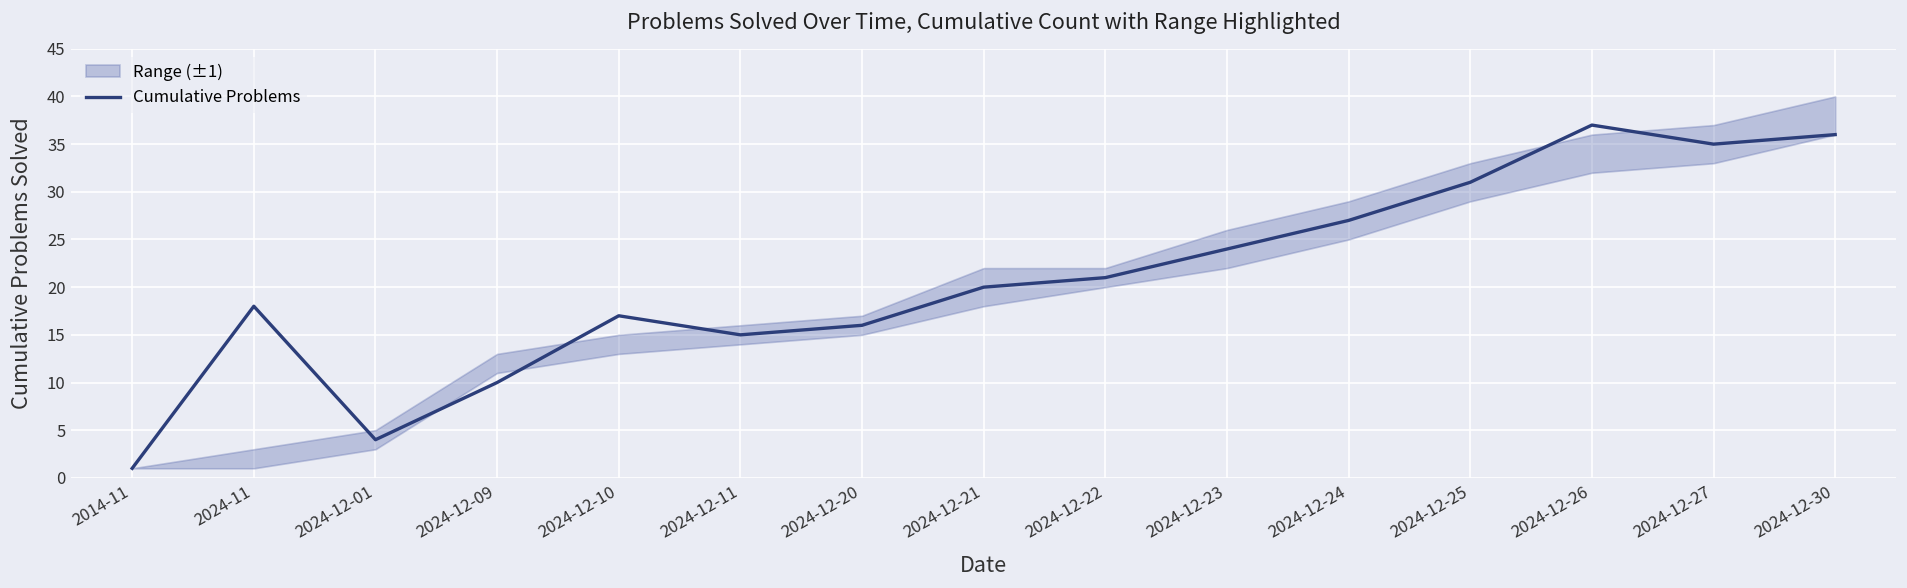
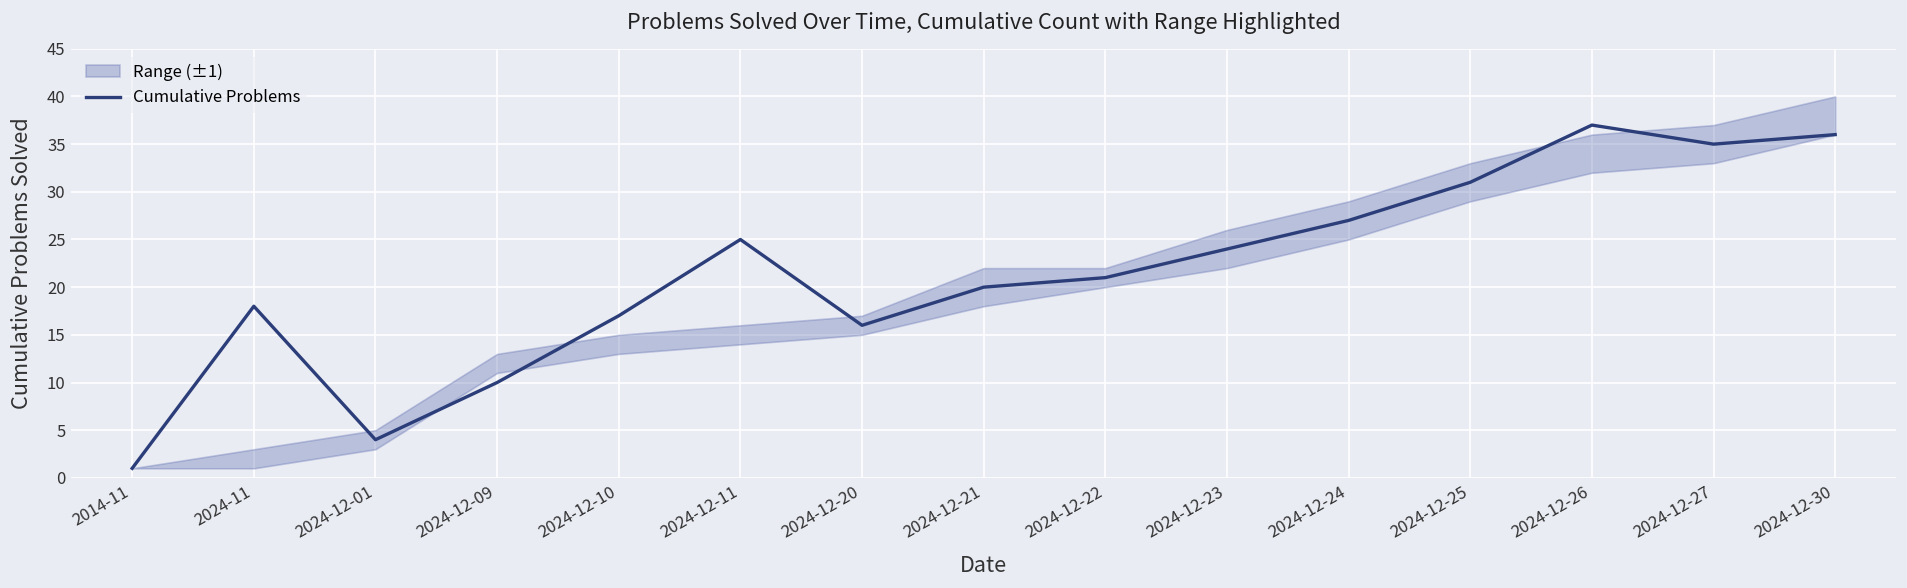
  {
    "Cumulative Problems": {
      "2024-11": 18,
      "2024-12-01": 4,
      "2024-12-09": 10,
      "2024-12-10": 17,
-     "2024-12-11": 15,
+     "2024-12-11": 25,
      "2024-12-20": 16,
      "2024-12-21": 20,
      "2024-12-22": 21,
      "2024-12-23": 24,
      "2024-12-24": 27,
      "2024-12-25": 31,
      "2024-12-26": 37,
      "2024-12-27": 35,
      "2024-12-30": 36
    }
  }
